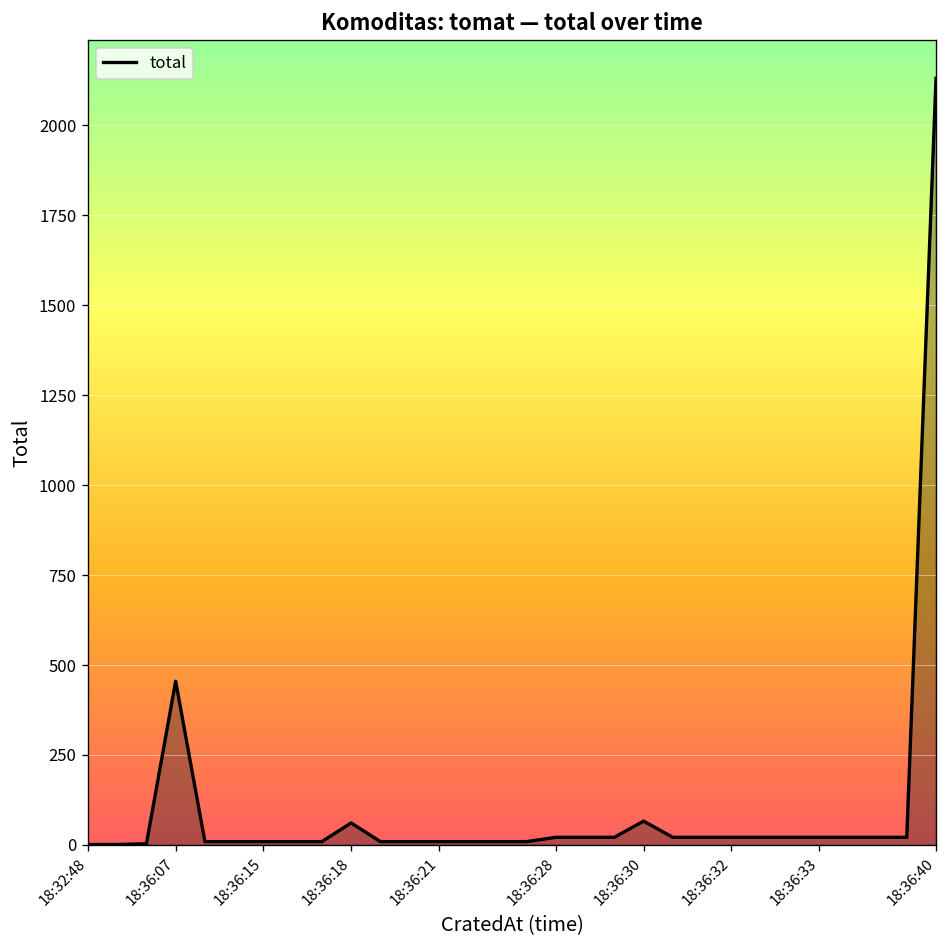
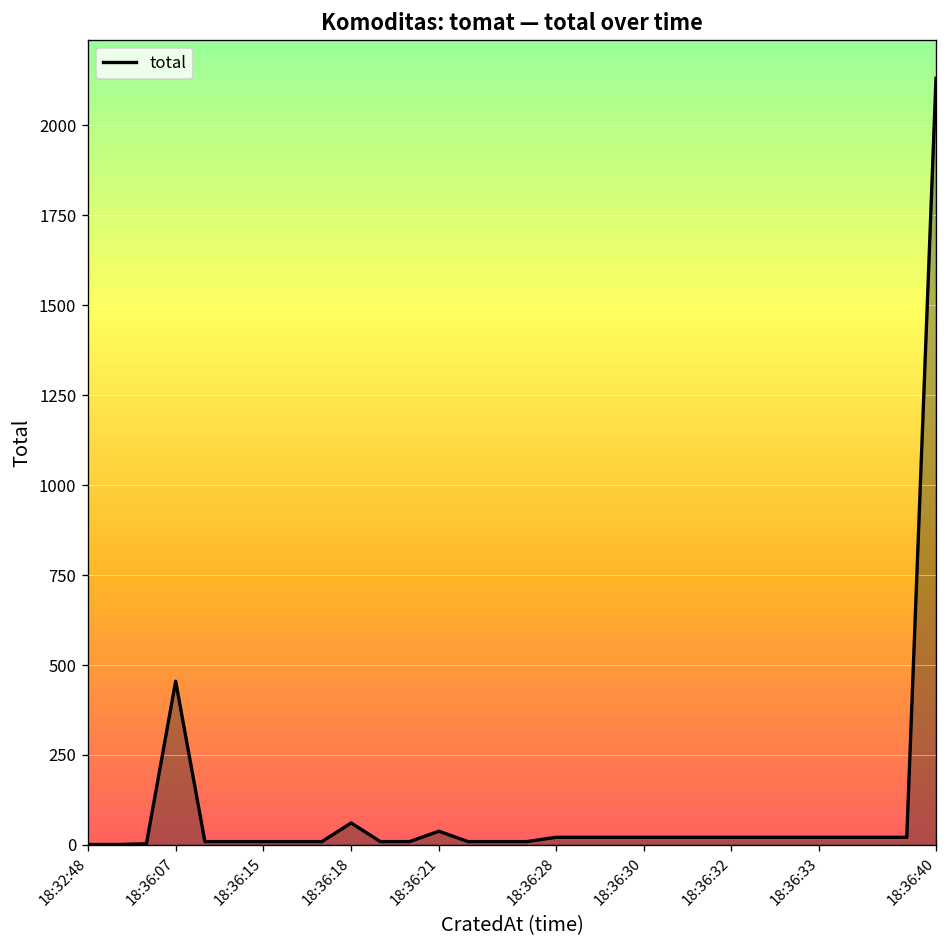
  {
    "18:32:48": 0,
    "18:36:07": 460,
    "18:36:18": 60,
-   "18:36:21": 10,
+   "18:36:21": 40,
    "18:36:28": 20,
-   "18:36:30": 70,
+   "18:36:30": 20,
    "18:36:40": 2130
  }
